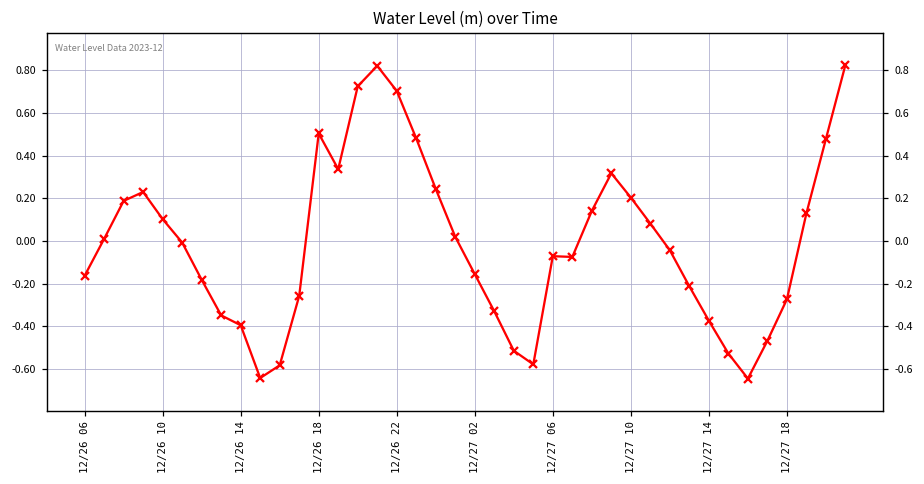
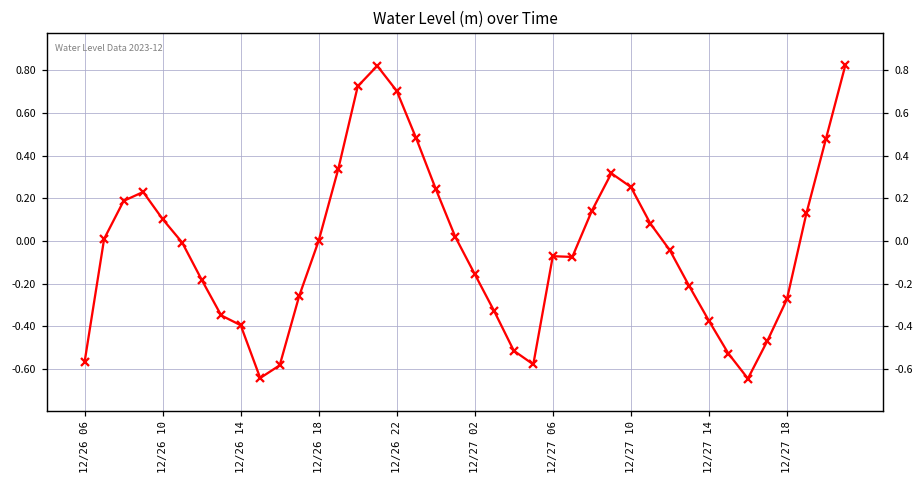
  {
-   "12/26 06": -0.16,
+   "12/26 06": -0.57,
    "12/26 10": 0.10,
    "12/26 14": -0.40,
-   "12/26 18": 0.50,
+   "12/26 18": 0.00,
    "12/26 22": 0.70,
    "12/27 02": -0.16,
    "12/27 06": -0.07,
-   "12/27 10": 0.20,
+   "12/27 10": 0.25,
    "12/27 14": -0.37,
    "12/27 18": -0.27
  }
